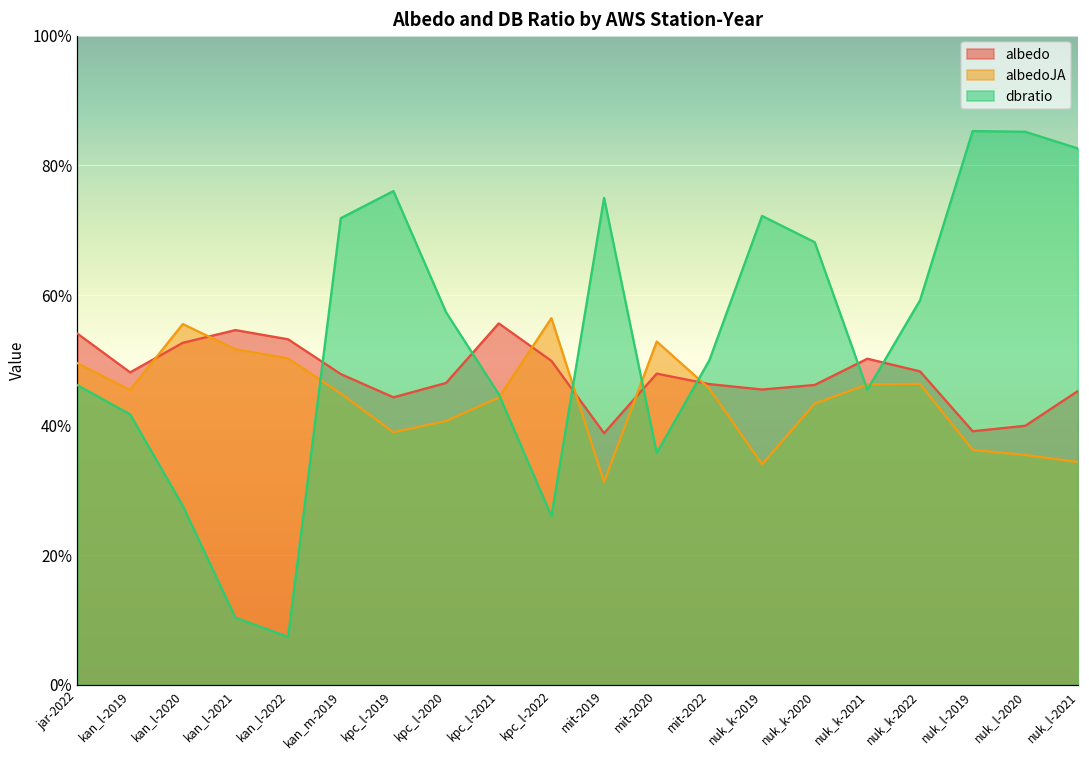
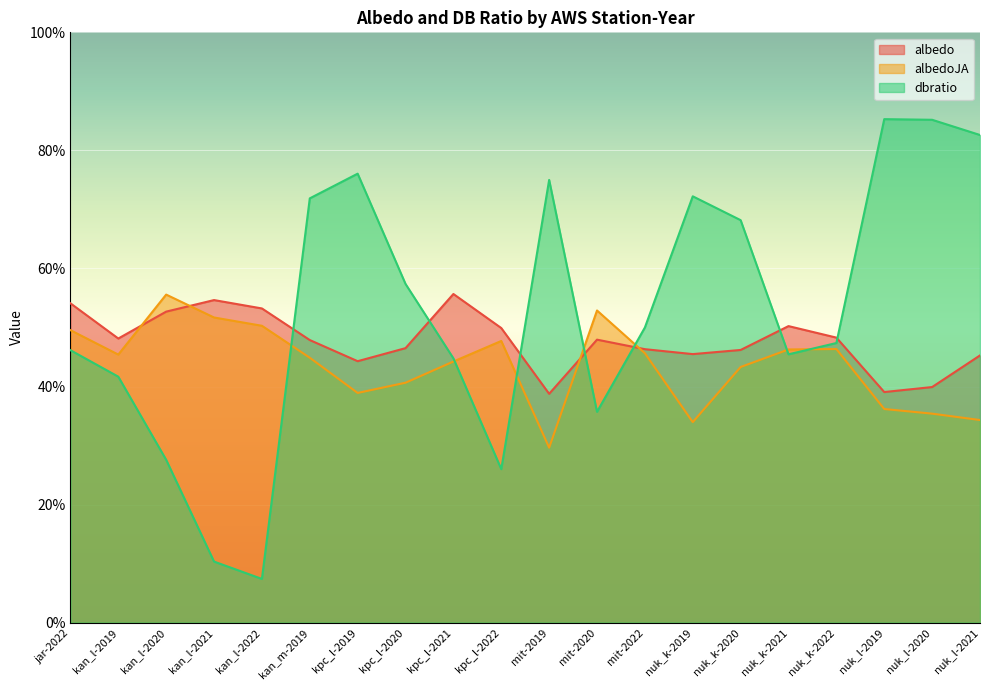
  {
    "albedo": {
      "jar-2022": "54%",
      "kan_l-2019": "48%",
      "kan_l-2020": "53%",
      "kan_l-2021": "55%",
      "kan_l-2022": "53%",
      "kan_m-2019": "48%",
      "kpc_l-2019": "44%",
      "kpc_l-2020": "47%",
      "kpc_l-2021": "56%",
      "kpc_l-2022": "50%",
      "mit-2019": "39%",
      "mit-2020": "48%",
      "mit-2022": "46%",
      "nuk_k-2019": "45%",
      "nuk_k-2020": "46%",
      "nuk_k-2021": "50%",
      "nuk_k-2022": "48%",
      "nuk_l-2019": "39%",
      "nuk_l-2020": "40%",
      "nuk_l-2021": "45%"
    },
    "albedoJA": {
      "jar-2022": "50%",
      "kan_l-2019": "45%",
      "kan_l-2020": "56%",
      "kan_l-2021": "52%",
      "kan_l-2022": "50%",
      "kan_m-2019": "45%",
      "kpc_l-2019": "39%",
      "kpc_l-2020": "41%",
      "kpc_l-2021": "44%",
-     "kpc_l-2022": "56%",
-     "mit-2019": "31%",
+     "kpc_l-2022": "48%",
+     "mit-2019": "30%",
      "mit-2020": "53%",
      "mit-2022": "46%",
      "nuk_k-2019": "34%",
      "nuk_k-2020": "43%",
      "nuk_k-2021": "46%",
      "nuk_k-2022": "46%",
      "nuk_l-2019": "36%",
      "nuk_l-2020": "35%",
      "nuk_l-2021": "34%"
    },
    "dbratio": {
      "jar-2022": "46%",
      "kan_l-2019": "42%",
      "kan_l-2020": "28%",
      "kan_l-2021": "10%",
      "kan_l-2022": "7%",
      "kan_m-2019": "72%",
      "kpc_l-2019": "76%",
      "kpc_l-2020": "57%",
      "kpc_l-2021": "45%",
      "kpc_l-2022": "26%",
      "mit-2019": "75%",
      "mit-2020": "36%",
      "mit-2022": "50%",
      "nuk_k-2019": "72%",
      "nuk_k-2020": "68%",
      "nuk_k-2021": "45%",
-     "nuk_k-2022": "59%",
+     "nuk_k-2022": "47%",
      "nuk_l-2019": "85%",
      "nuk_l-2020": "85%",
      "nuk_l-2021": "83%"
    }
  }
